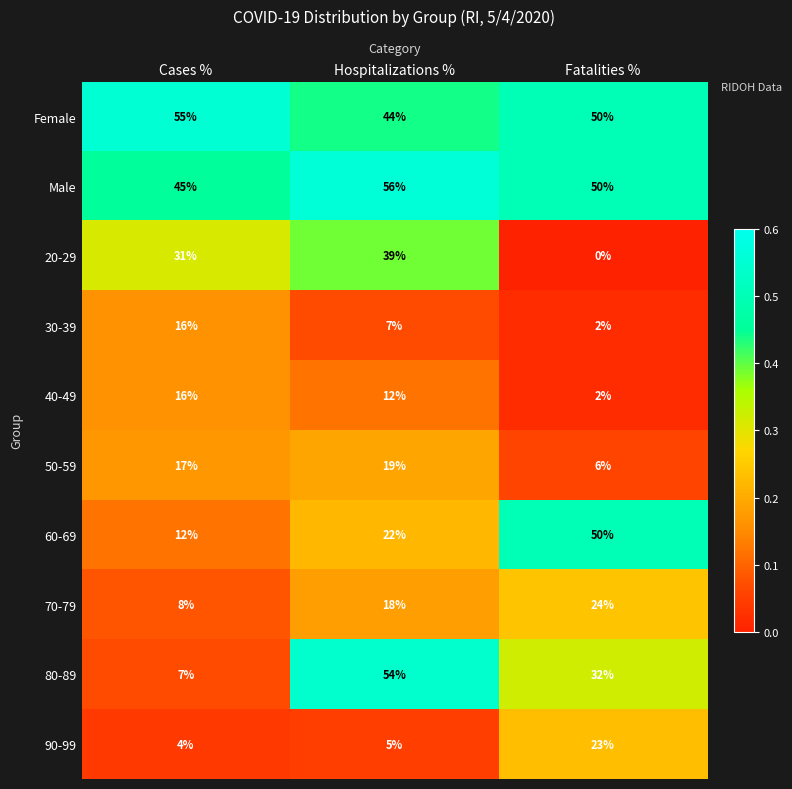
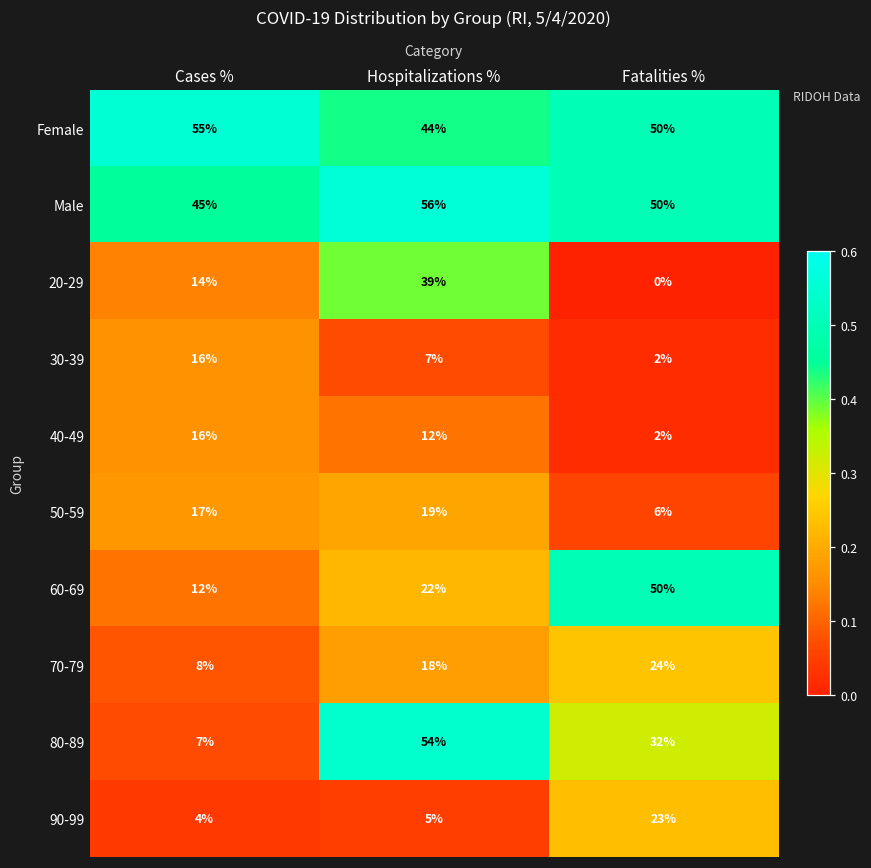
  {
    "Female": {
      "Cases %": "55%",
      "Hospitalizations %": "44%",
      "Fatalities %": "50%"
    },
    "Male": {
      "Cases %": "45%",
      "Hospitalizations %": "56%",
      "Fatalities %": "50%"
    },
    "20-29": {
-     "Cases %": "31%",
+     "Cases %": "14%",
      "Hospitalizations %": "39%",
      "Fatalities %": "0%"
    },
    "30-39": {
      "Cases %": "16%",
      "Hospitalizations %": "7%",
      "Fatalities %": "2%"
    },
    "40-49": {
      "Cases %": "16%",
      "Hospitalizations %": "12%",
      "Fatalities %": "2%"
    },
    "50-59": {
      "Cases %": "17%",
      "Hospitalizations %": "19%",
      "Fatalities %": "6%"
    },
    "60-69": {
      "Cases %": "12%",
      "Hospitalizations %": "22%",
      "Fatalities %": "50%"
    },
    "70-79": {
      "Cases %": "8%",
      "Hospitalizations %": "18%",
      "Fatalities %": "24%"
    },
    "80-89": {
      "Cases %": "7%",
      "Hospitalizations %": "54%",
      "Fatalities %": "32%"
    },
    "90-99": {
      "Cases %": "4%",
      "Hospitalizations %": "5%",
      "Fatalities %": "23%"
    }
  }
